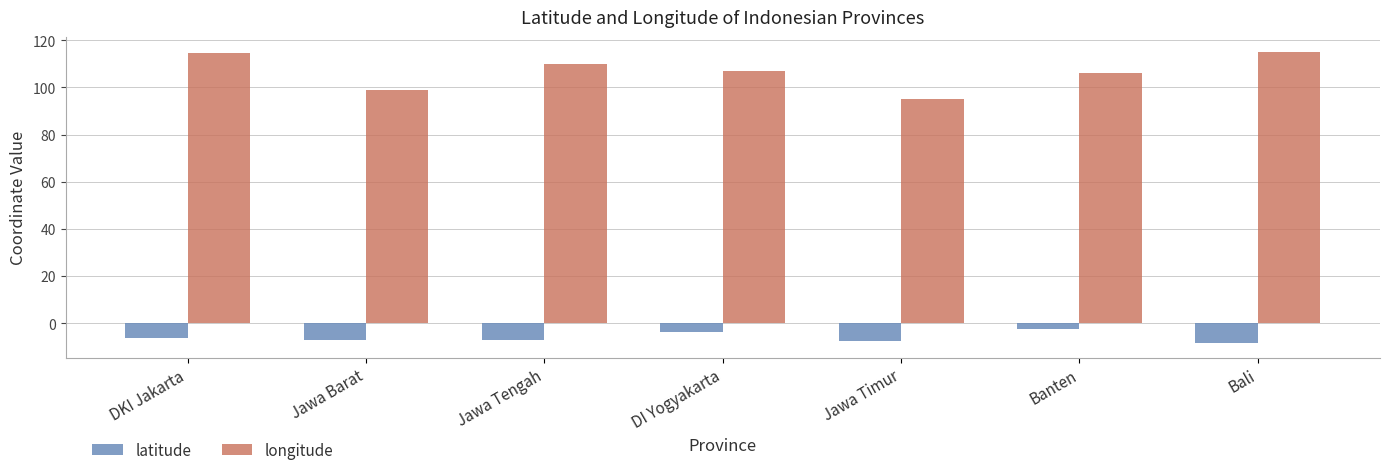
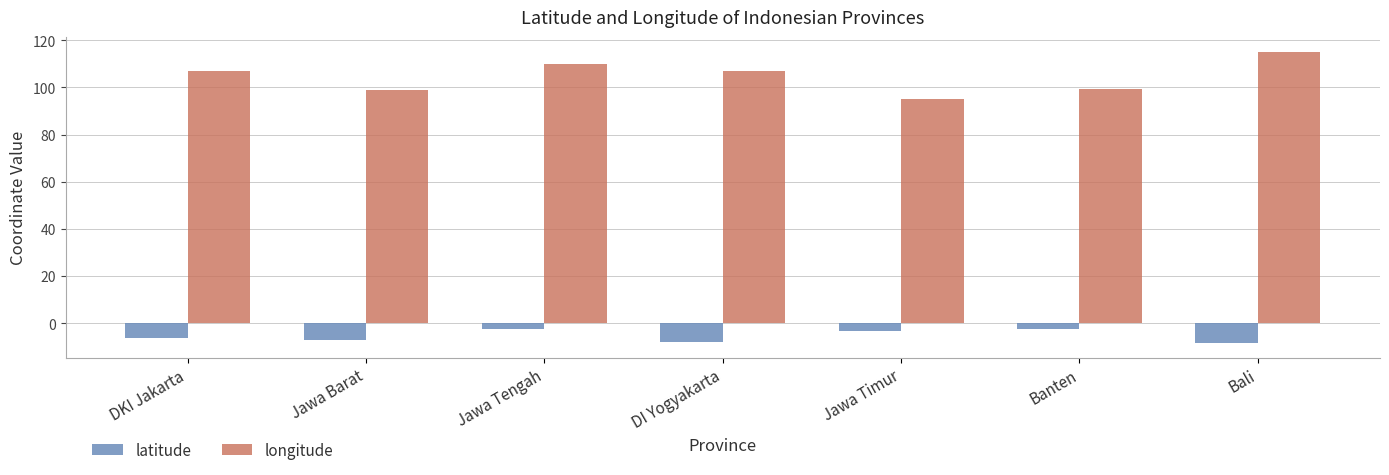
  {
    "latitude": {
      "DKI Jakarta": -6,
      "Jawa Barat": -7,
-     "Jawa Tengah": -7,
-     "DI Yogyakarta": -4,
-     "Jawa Timur": -8,
+     "Jawa Tengah": -3,
+     "DI Yogyakarta": -8,
+     "Jawa Timur": -3,
      "Banten": -2,
      "Bali": -8
    },
    "longitude": {
-     "DKI Jakarta": 115,
+     "DKI Jakarta": 107,
      "Jawa Barat": 99,
      "Jawa Tengah": 110,
      "DI Yogyakarta": 107,
      "Jawa Timur": 95,
-     "Banten": 106,
+     "Banten": 100,
      "Bali": 115
    }
  }
